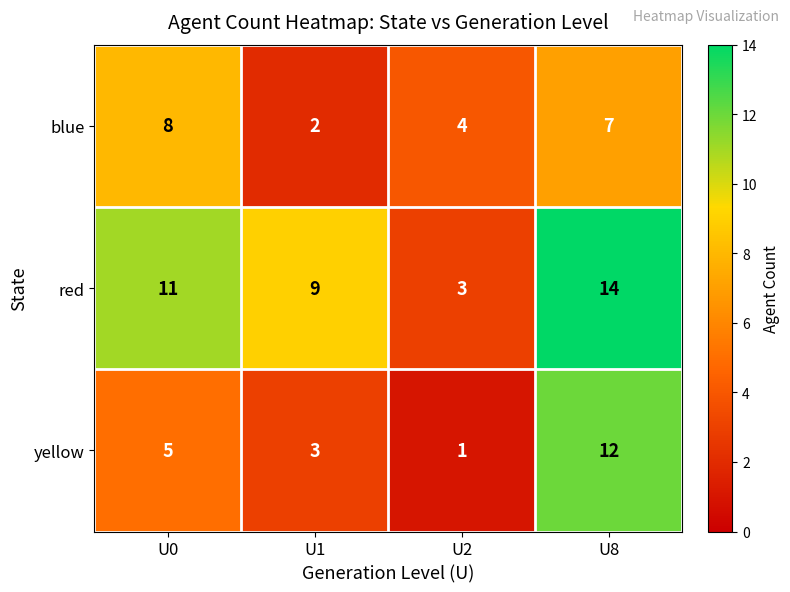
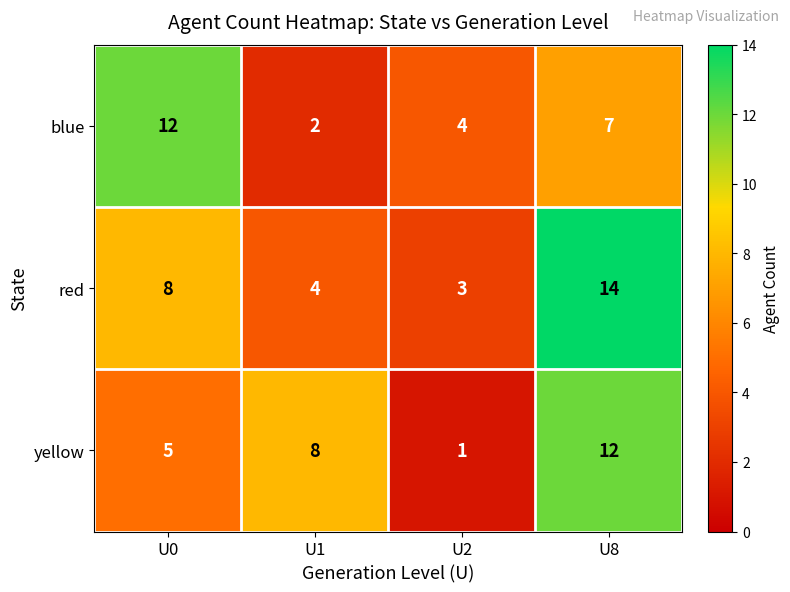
  {
    "blue": {
-     "U0": 8,
+     "U0": 12,
      "U1": 2,
      "U2": 4,
      "U8": 7
    },
    "red": {
-     "U0": 11,
-     "U1": 9,
+     "U0": 8,
+     "U1": 4,
      "U2": 3,
      "U8": 14
    },
    "yellow": {
      "U0": 5,
-     "U1": 3,
+     "U1": 8,
      "U2": 1,
      "U8": 12
    }
  }
